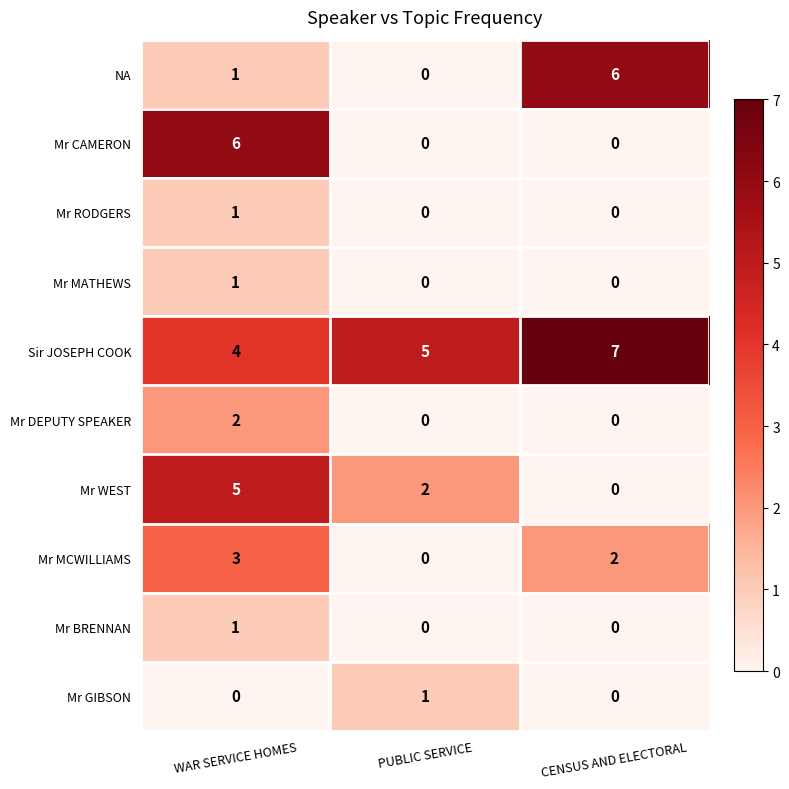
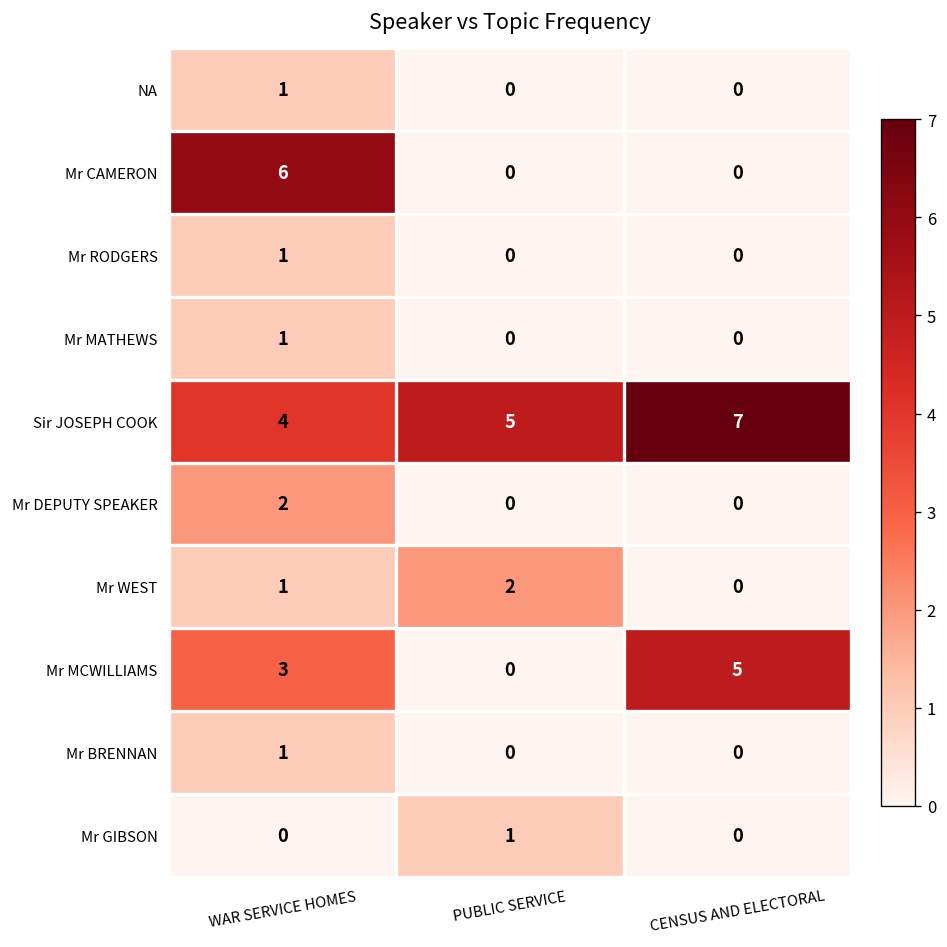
  {
    "NA": {
      "WAR SERVICE HOMES": 1,
      "PUBLIC SERVICE": 0,
-     "CENSUS AND ELECTORAL": 6
+     "CENSUS AND ELECTORAL": 0
    },
    "Mr CAMERON": {
      "WAR SERVICE HOMES": 6,
      "PUBLIC SERVICE": 0,
      "CENSUS AND ELECTORAL": 0
    },
    "Mr RODGERS": {
      "WAR SERVICE HOMES": 1,
      "PUBLIC SERVICE": 0,
      "CENSUS AND ELECTORAL": 0
    },
    "Mr MATHEWS": {
      "WAR SERVICE HOMES": 1,
      "PUBLIC SERVICE": 0,
      "CENSUS AND ELECTORAL": 0
    },
    "Sir JOSEPH COOK": {
      "WAR SERVICE HOMES": 4,
      "PUBLIC SERVICE": 5,
      "CENSUS AND ELECTORAL": 7
    },
    "Mr DEPUTY SPEAKER": {
      "WAR SERVICE HOMES": 2,
      "PUBLIC SERVICE": 0,
      "CENSUS AND ELECTORAL": 0
    },
    "Mr WEST": {
-     "WAR SERVICE HOMES": 5,
+     "WAR SERVICE HOMES": 1,
      "PUBLIC SERVICE": 2,
      "CENSUS AND ELECTORAL": 0
    },
    "Mr MCWILLIAMS": {
      "WAR SERVICE HOMES": 3,
      "PUBLIC SERVICE": 0,
-     "CENSUS AND ELECTORAL": 2
+     "CENSUS AND ELECTORAL": 5
    },
    "Mr BRENNAN": {
      "WAR SERVICE HOMES": 1,
      "PUBLIC SERVICE": 0,
      "CENSUS AND ELECTORAL": 0
    },
    "Mr GIBSON": {
      "WAR SERVICE HOMES": 0,
      "PUBLIC SERVICE": 1,
      "CENSUS AND ELECTORAL": 0
    }
  }
